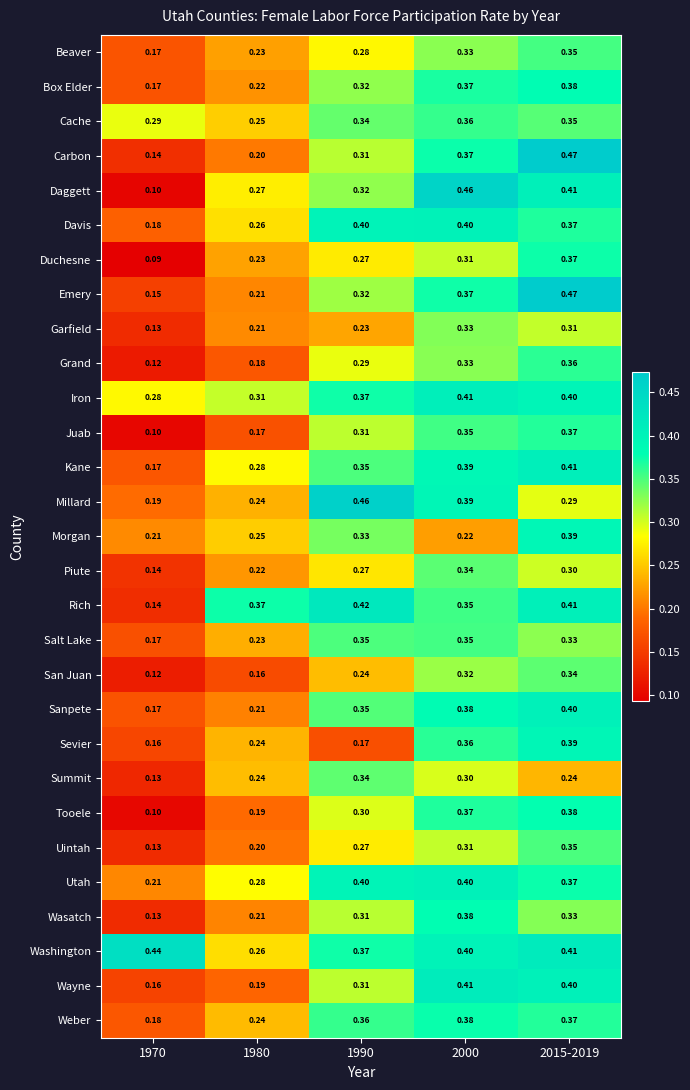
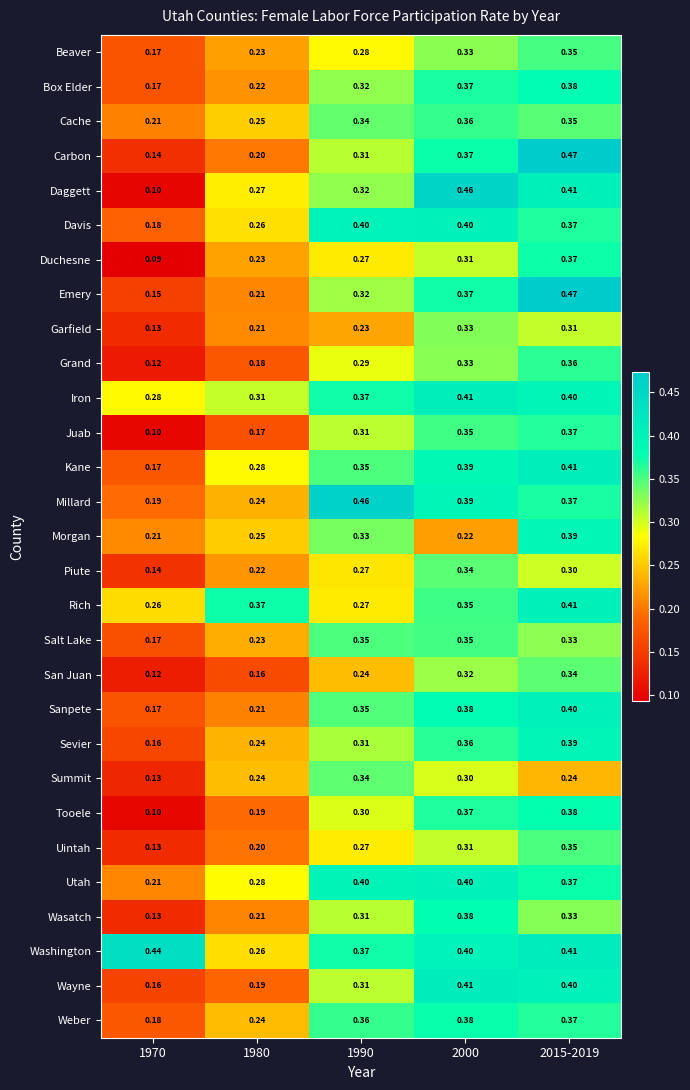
  {
    "Beaver": {
      "1970": 0.17,
      "1980": 0.23,
      "1990": 0.28,
      "2000": 0.33,
      "2015-2019": 0.35
    },
    "Box Elder": {
      "1970": 0.17,
      "1980": 0.22,
      "1990": 0.32,
      "2000": 0.37,
      "2015-2019": 0.38
    },
    "Cache": {
-     "1970": 0.29,
+     "1970": 0.21,
      "1980": 0.25,
      "1990": 0.34,
      "2000": 0.36,
      "2015-2019": 0.35
    },
    "Carbon": {
      "1970": 0.14,
      "1980": 0.20,
      "1990": 0.31,
      "2000": 0.37,
      "2015-2019": 0.47
    },
    "Daggett": {
      "1970": 0.10,
      "1980": 0.27,
      "1990": 0.32,
      "2000": 0.46,
      "2015-2019": 0.41
    },
    "Davis": {
      "1970": 0.18,
      "1980": 0.26,
      "1990": 0.40,
      "2000": 0.40,
      "2015-2019": 0.37
    },
    "Duchesne": {
      "1970": 0.09,
      "1980": 0.23,
      "1990": 0.27,
      "2000": 0.31,
      "2015-2019": 0.37
    },
    "Emery": {
      "1970": 0.15,
      "1980": 0.21,
      "1990": 0.32,
      "2000": 0.37,
      "2015-2019": 0.47
    },
    "Garfield": {
      "1970": 0.13,
      "1980": 0.21,
      "1990": 0.23,
      "2000": 0.33,
      "2015-2019": 0.31
    },
    "Grand": {
      "1970": 0.12,
      "1980": 0.18,
      "1990": 0.29,
      "2000": 0.33,
      "2015-2019": 0.36
    },
    "Iron": {
      "1970": 0.28,
      "1980": 0.31,
      "1990": 0.37,
      "2000": 0.41,
      "2015-2019": 0.40
    },
    "Juab": {
      "1970": 0.10,
      "1980": 0.17,
      "1990": 0.31,
      "2000": 0.35,
      "2015-2019": 0.37
    },
    "Kane": {
      "1970": 0.17,
      "1980": 0.28,
      "1990": 0.35,
      "2000": 0.39,
      "2015-2019": 0.41
    },
    "Millard": {
      "1970": 0.19,
      "1980": 0.24,
      "1990": 0.46,
      "2000": 0.39,
-     "2015-2019": 0.29
+     "2015-2019": 0.37
    },
    "Morgan": {
      "1970": 0.21,
      "1980": 0.25,
      "1990": 0.33,
      "2000": 0.22,
      "2015-2019": 0.39
    },
    "Piute": {
      "1970": 0.14,
      "1980": 0.22,
      "1990": 0.27,
      "2000": 0.34,
      "2015-2019": 0.30
    },
    "Rich": {
-     "1970": 0.14,
+     "1970": 0.26,
      "1980": 0.37,
-     "1990": 0.42,
+     "1990": 0.27,
      "2000": 0.35,
      "2015-2019": 0.41
    },
    "Salt Lake": {
      "1970": 0.17,
      "1980": 0.23,
      "1990": 0.35,
      "2000": 0.35,
      "2015-2019": 0.33
    },
    "San Juan": {
      "1970": 0.12,
      "1980": 0.16,
      "1990": 0.24,
      "2000": 0.32,
      "2015-2019": 0.34
    },
    "Sanpete": {
      "1970": 0.17,
      "1980": 0.21,
      "1990": 0.35,
      "2000": 0.38,
      "2015-2019": 0.40
    },
    "Sevier": {
      "1970": 0.16,
      "1980": 0.24,
-     "1990": 0.17,
+     "1990": 0.31,
      "2000": 0.36,
      "2015-2019": 0.39
    },
    "Summit": {
      "1970": 0.13,
      "1980": 0.24,
      "1990": 0.34,
      "2000": 0.30,
      "2015-2019": 0.24
    },
    "Tooele": {
      "1970": 0.10,
      "1980": 0.19,
      "1990": 0.30,
      "2000": 0.37,
      "2015-2019": 0.38
    },
    "Uintah": {
      "1970": 0.13,
      "1980": 0.20,
      "1990": 0.27,
      "2000": 0.31,
      "2015-2019": 0.35
    },
    "Utah": {
      "1970": 0.21,
      "1980": 0.28,
      "1990": 0.40,
      "2000": 0.40,
      "2015-2019": 0.37
    },
    "Wasatch": {
      "1970": 0.13,
      "1980": 0.21,
      "1990": 0.31,
      "2000": 0.38,
      "2015-2019": 0.33
    },
    "Washington": {
      "1970": 0.44,
      "1980": 0.26,
      "1990": 0.37,
      "2000": 0.40,
      "2015-2019": 0.41
    },
    "Wayne": {
      "1970": 0.16,
      "1980": 0.19,
      "1990": 0.31,
      "2000": 0.41,
      "2015-2019": 0.40
    },
    "Weber": {
      "1970": 0.18,
      "1980": 0.24,
      "1990": 0.36,
      "2000": 0.38,
      "2015-2019": 0.37
    }
  }
